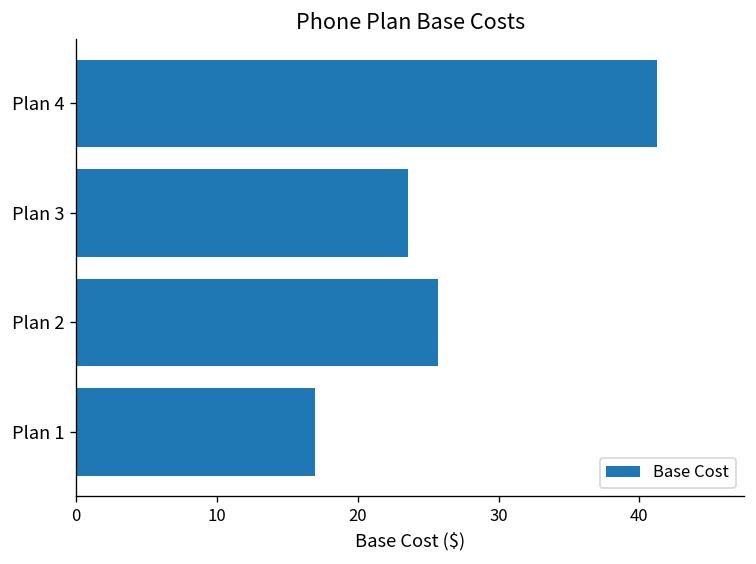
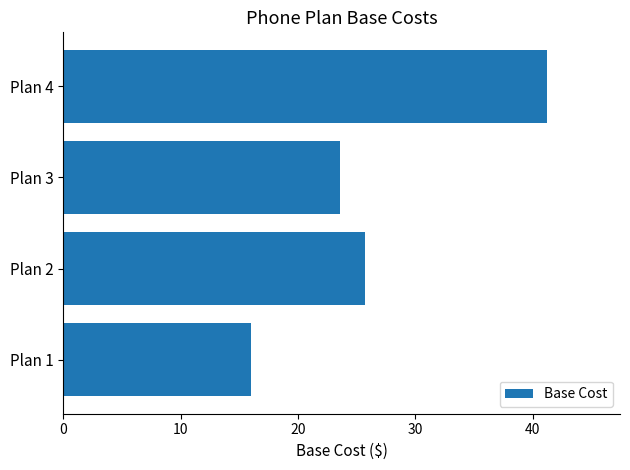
  {
    "Plan 4": 41.3,
    "Plan 3": 23.5,
    "Plan 2": 25.7,
-   "Plan 1": 17.0
+   "Plan 1": 16.0
  }
